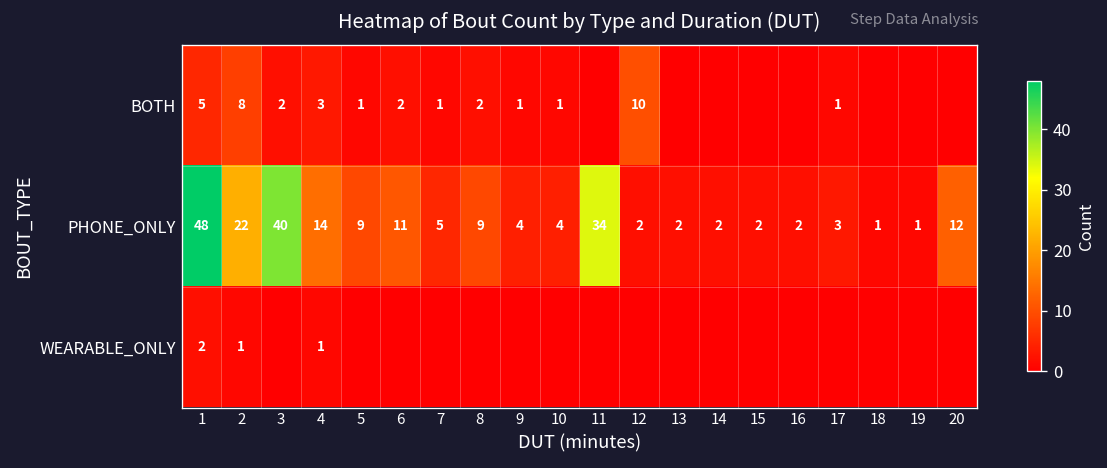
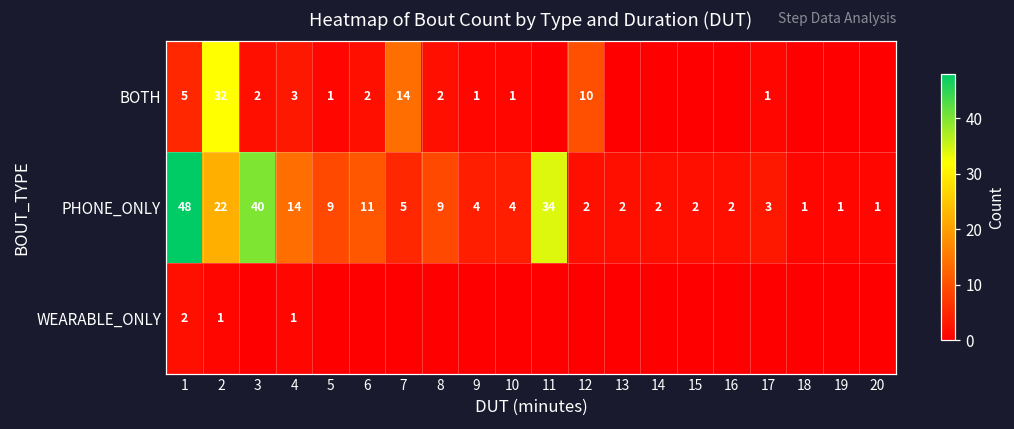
  {
    "BOTH": {
      "1": 5,
-     "2": 8,
+     "2": 32,
      "3": 2,
      "4": 3,
      "5": 1,
      "6": 2,
-     "7": 1,
+     "7": 14,
      "8": 2,
      "9": 1,
      "10": 1,
      "12": 10,
      "17": 1
    },
    "PHONE_ONLY": {
      "1": 48,
      "2": 22,
      "3": 40,
      "4": 14,
      "5": 9,
      "6": 11,
      "7": 5,
      "8": 9,
      "9": 4,
      "10": 4,
      "11": 34,
      "12": 2,
      "13": 2,
      "14": 2,
      "15": 2,
      "16": 2,
      "17": 3,
      "18": 1,
      "19": 1,
-     "20": 12
+     "20": 1
    },
    "WEARABLE_ONLY": {
      "1": 2,
      "2": 1,
      "4": 1
    }
  }
